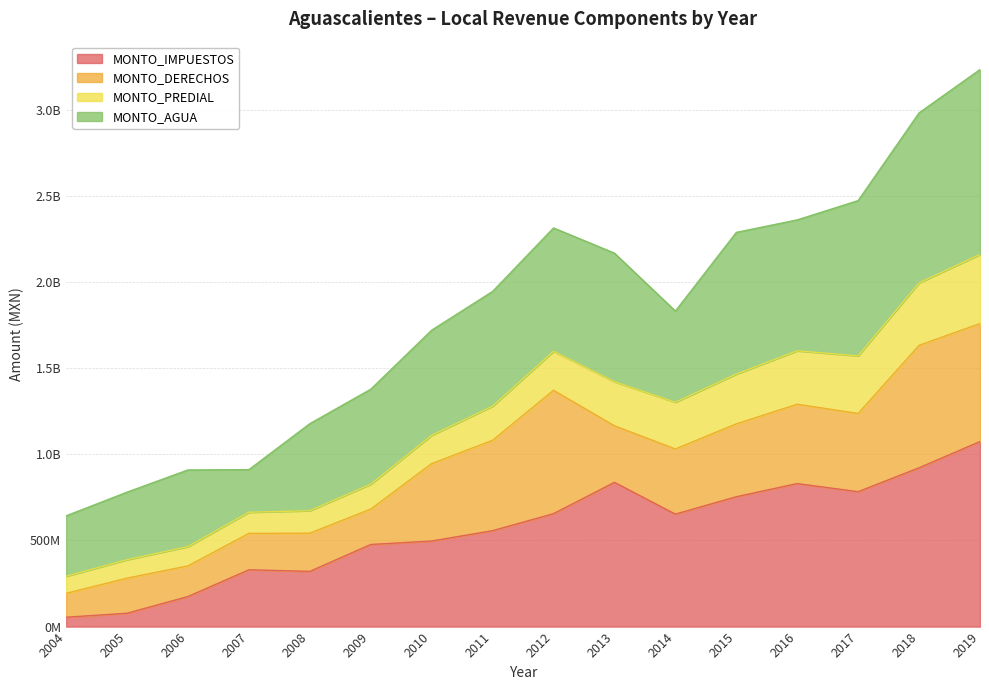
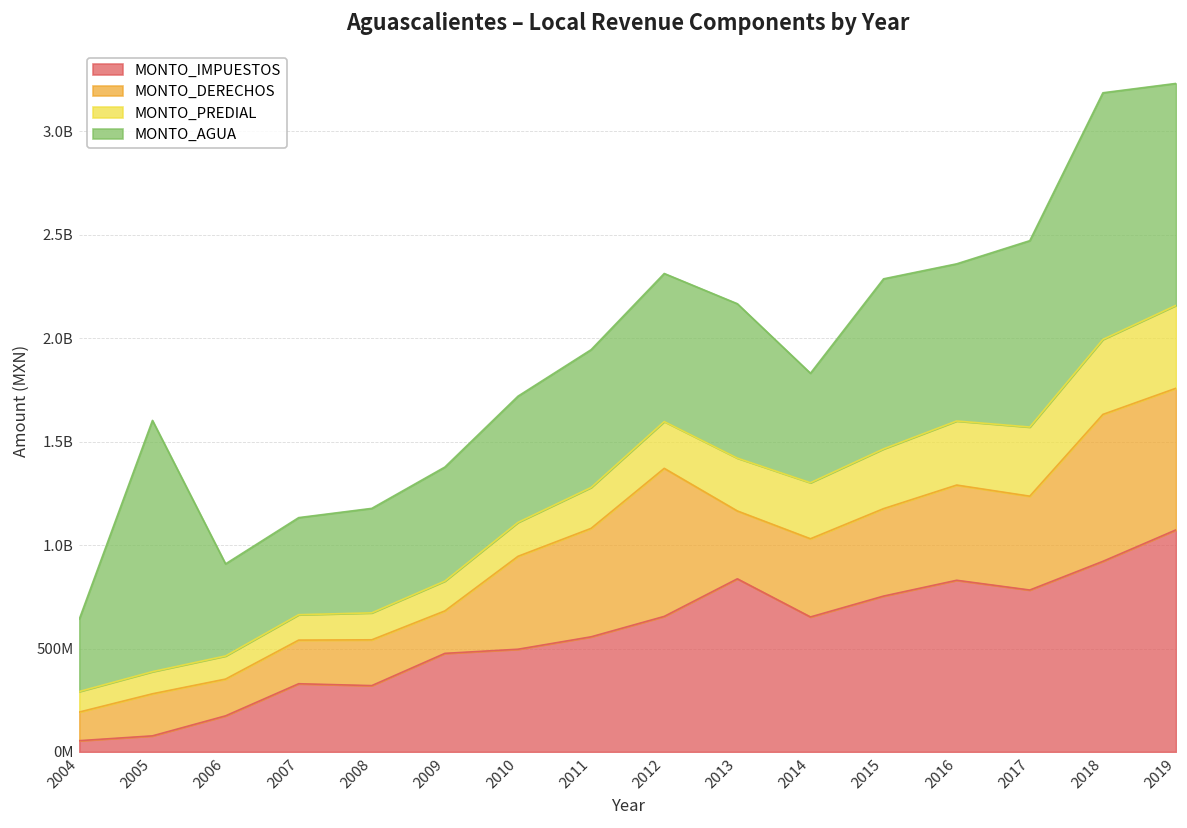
  {
    "MONTO_IMPUESTOS": {
      "2004": 50000000,
      "2005": 80000000,
      "2006": 170000000,
      "2007": 330000000,
      "2008": 320000000,
      "2009": 480000000,
      "2010": 500000000,
      "2011": 560000000,
      "2012": 660000000,
      "2013": 840000000,
      "2014": 650000000,
      "2015": 750000000,
      "2016": 830000000,
      "2017": 780000000,
      "2018": 920000000,
      "2019": 1070000000
    },
    "MONTO_AGUA": {
      "2004": 350000000,
-     "2005": 390000000,
+     "2005": 1210000000,
      "2006": 450000000,
-     "2007": 250000000,
+     "2007": 470000000,
      "2008": 510000000,
      "2009": 550000000,
      "2010": 610000000,
      "2011": 670000000,
      "2012": 720000000,
      "2013": 750000000,
      "2014": 530000000,
      "2015": 820000000,
      "2016": 760000000,
      "2017": 900000000,
-     "2018": 990000000,
+     "2018": 1190000000,
      "2019": 1070000000
    }
  }
